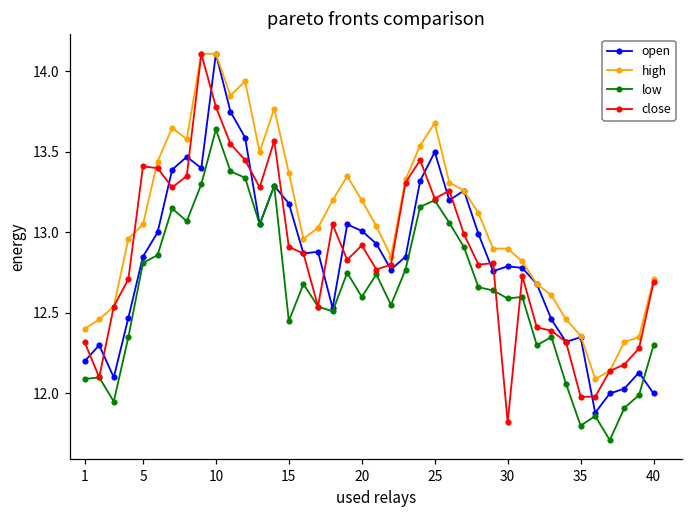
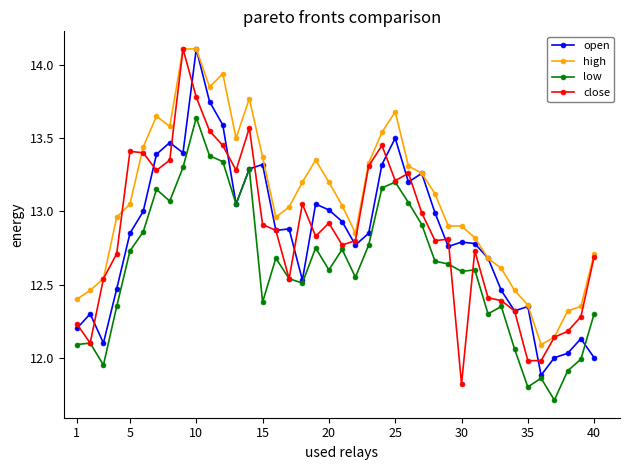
  {
    "open": {
      "1": 12.20,
      "5": 12.85,
-     "15": 13.18,
+     "15": 13.32,
      "20": 13.01,
      "25": 13.50,
      "30": 12.79,
      "40": 12.00
    },
    "high": {
      "1": 12.40,
      "5": 13.05,
      "15": 13.37,
      "20": 13.20,
      "25": 13.68,
      "30": 12.90,
      "40": 12.71
    },
    "low": {
      "1": 12.09,
-     "5": 12.81,
+     "5": 12.73,
      "10": 13.64,
-     "15": 12.45,
+     "15": 12.38,
      "20": 12.60,
      "30": 12.59,
      "35": 11.80,
      "40": 12.30
    },
    "close": {
-     "1": 12.32,
+     "1": 12.23,
      "5": 13.41,
      "10": 13.78,
      "15": 12.91,
      "20": 12.92,
      "30": 11.82,
      "35": 11.98,
      "40": 12.69
    }
  }
